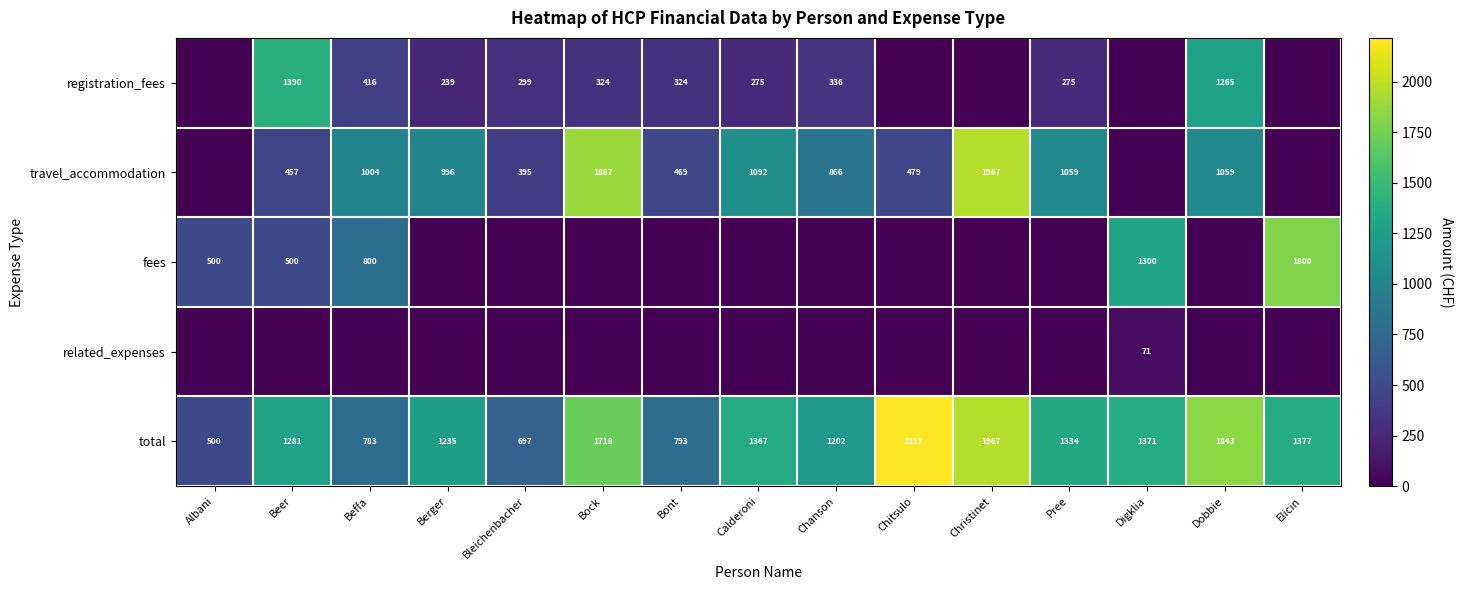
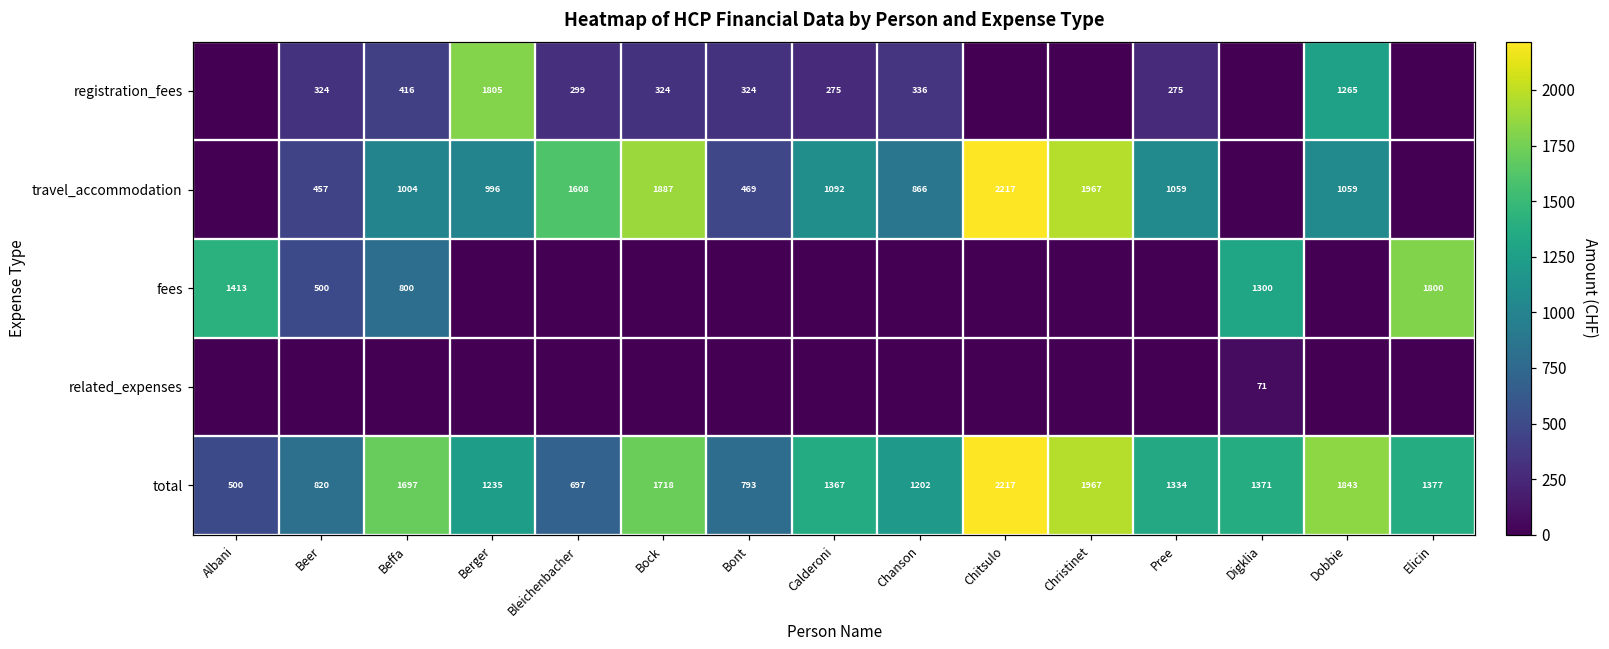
  {
    "registration_fees": {
-     "Beer": 1390,
+     "Beer": 324,
      "Beffa": 416,
-     "Berger": 239,
+     "Berger": 1805,
      "Bleichenbacher": 299,
      "Bock": 324,
      "Bont": 324,
      "Calderoni": 275,
      "Chanson": 336,
      "Pree": 275,
      "Dobbie": 1265
    },
    "travel_accommodation": {
      "Beer": 457,
      "Beffa": 1004,
      "Berger": 996,
-     "Bleichenbacher": 395,
+     "Bleichenbacher": 1608,
      "Bock": 1887,
      "Bont": 469,
      "Calderoni": 1092,
      "Chanson": 866,
-     "Chitsulo": 479,
+     "Chitsulo": 2217,
      "Christinet": 1967,
      "Pree": 1059,
      "Dobbie": 1059
    },
    "fees": {
-     "Albani": 500,
+     "Albani": 1413,
      "Beer": 500,
      "Beffa": 800,
      "Digklia": 1300,
      "Elicin": 1800
    },
    "related_expenses": {
      "Digklia": 71
    },
    "total": {
      "Albani": 500,
-     "Beer": 1281,
-     "Beffa": 783,
+     "Beer": 820,
+     "Beffa": 1697,
      "Berger": 1235,
      "Bleichenbacher": 697,
      "Bock": 1718,
      "Bont": 793,
      "Calderoni": 1367,
      "Chanson": 1202,
      "Chitsulo": 2217,
      "Christinet": 1967,
      "Pree": 1334,
      "Digklia": 1371,
      "Dobbie": 1843,
      "Elicin": 1377
    }
  }
